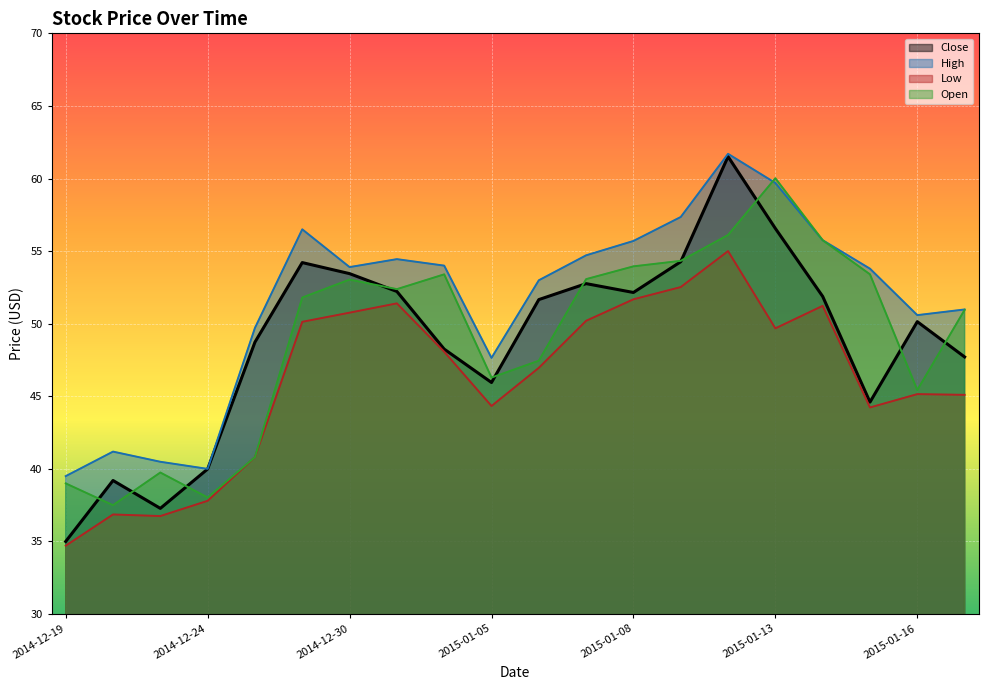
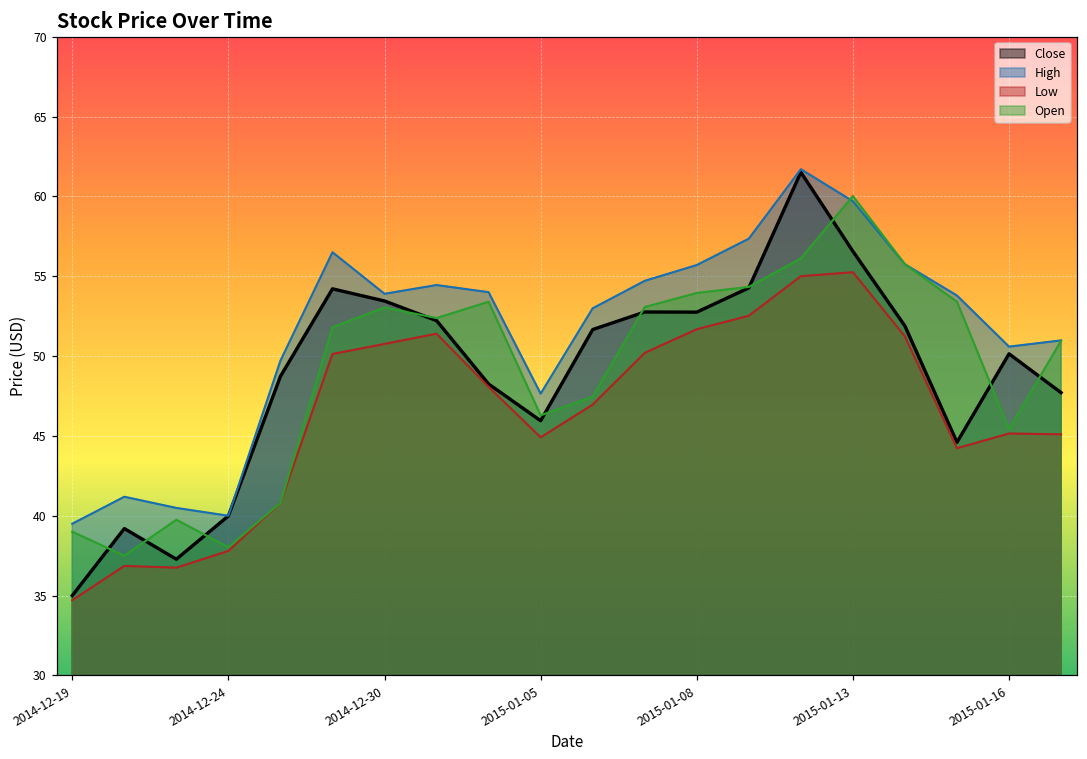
  {
    "Close": {
      "2014-12-19": 35.0,
      "2014-12-30": 53.4,
      "2015-01-05": 46.0,
-     "2015-01-08": 52.2,
+     "2015-01-08": 52.8,
      "2015-01-13": 56.6,
      "2015-01-16": 50.1
    },
    "High": {
      "2014-12-19": 39.5,
      "2014-12-30": 53.9,
      "2015-01-05": 47.6,
      "2015-01-08": 55.7,
      "2015-01-13": 59.7,
      "2015-01-16": 50.6
    },
    "Low": {
      "2014-12-19": 34.7,
      "2014-12-24": 37.8,
      "2014-12-30": 50.8,
-     "2015-01-05": 44.3,
+     "2015-01-05": 44.9,
      "2015-01-08": 51.7,
-     "2015-01-13": 49.7,
+     "2015-01-13": 55.3,
      "2015-01-16": 45.2
    },
    "Open": {
      "2014-12-19": 39.0,
      "2014-12-24": 38.0,
      "2014-12-30": 53.0,
      "2015-01-05": 46.3,
      "2015-01-08": 54.0,
      "2015-01-13": 60.0,
      "2015-01-16": 45.4
    }
  }
